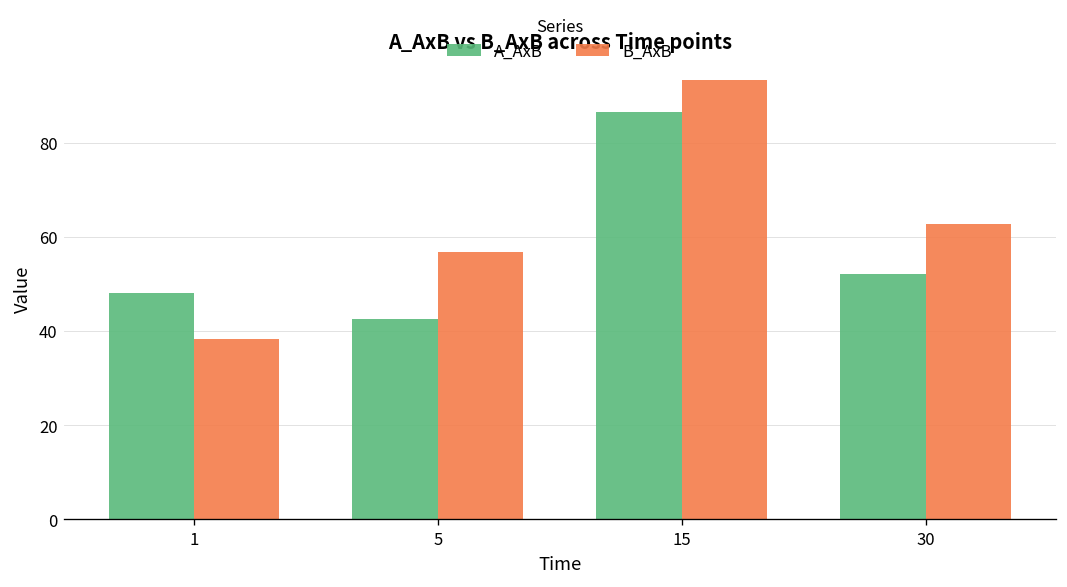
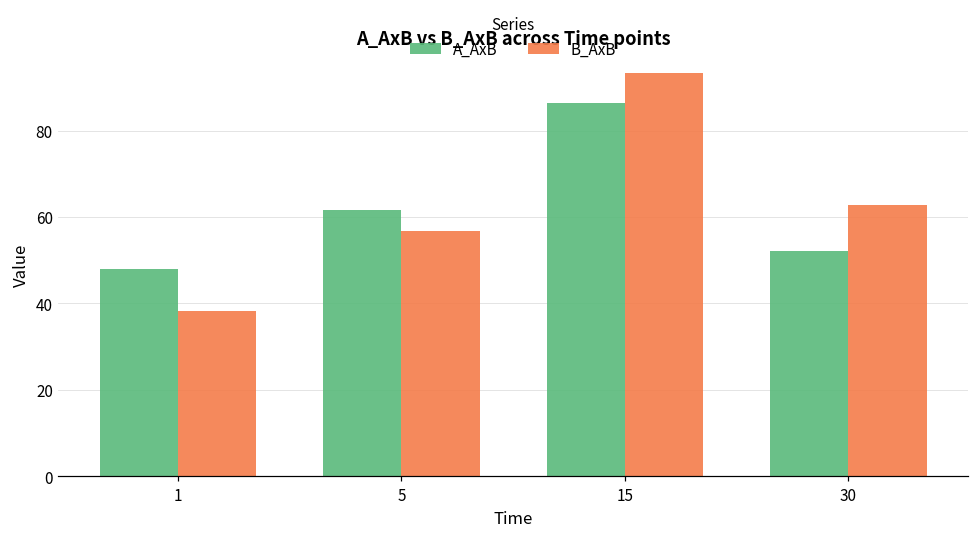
  {
    "A_AxB": {
      "1": 48,
-     "5": 43,
+     "5": 62,
      "15": 86,
      "30": 52
    },
    "B_AxB": {
      "1": 38,
      "5": 57,
      "15": 93,
      "30": 63
    }
  }
